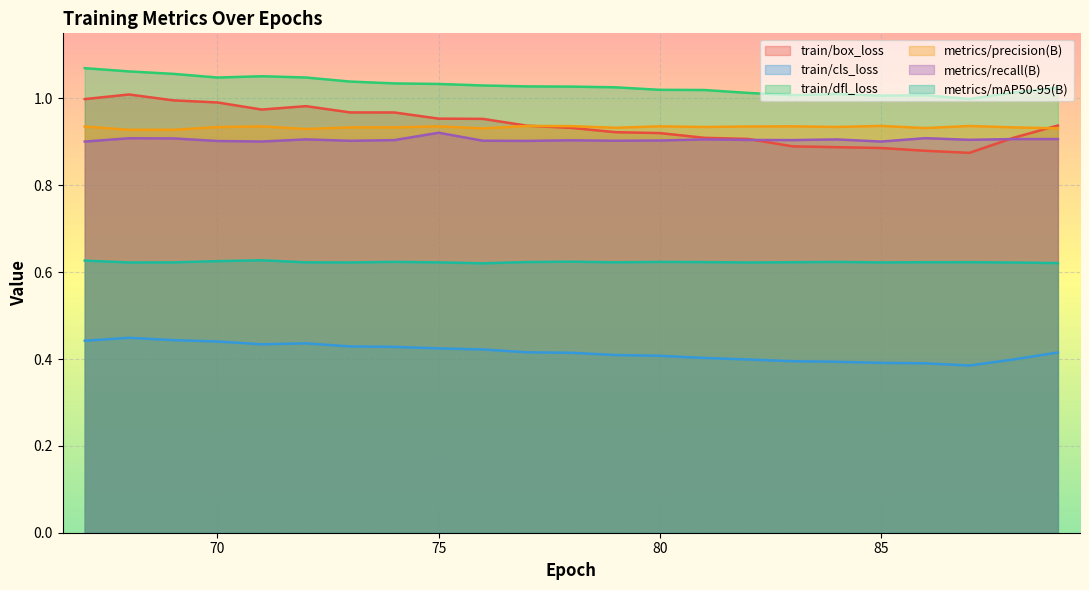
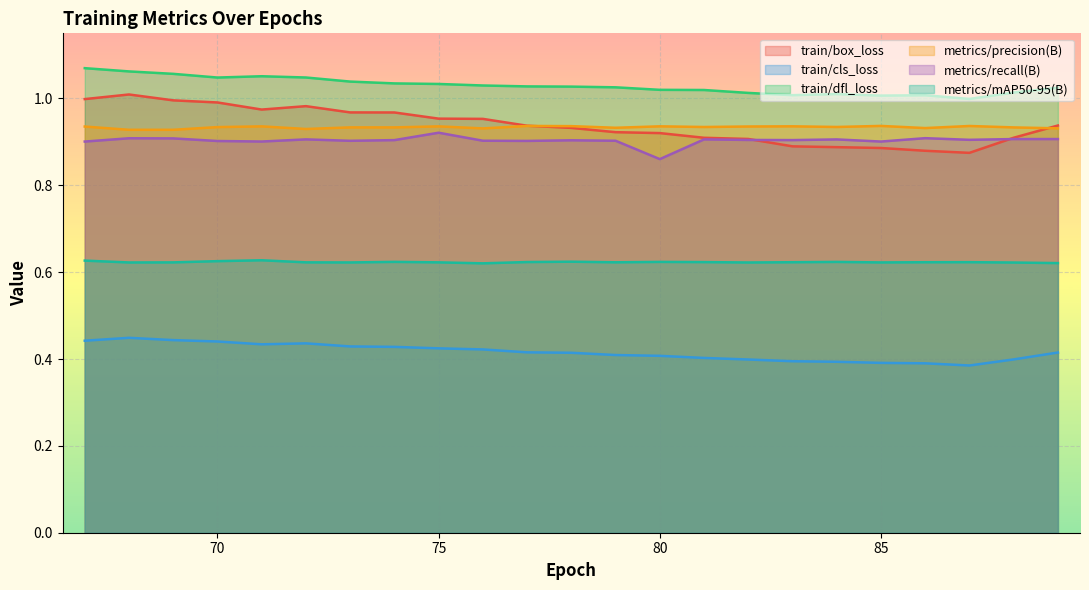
  {
    "metrics/recall(B)": {
      "70": 0.90,
      "75": 0.92,
-     "80": 0.90,
+     "80": 0.86,
      "85": 0.90
    }
  }
